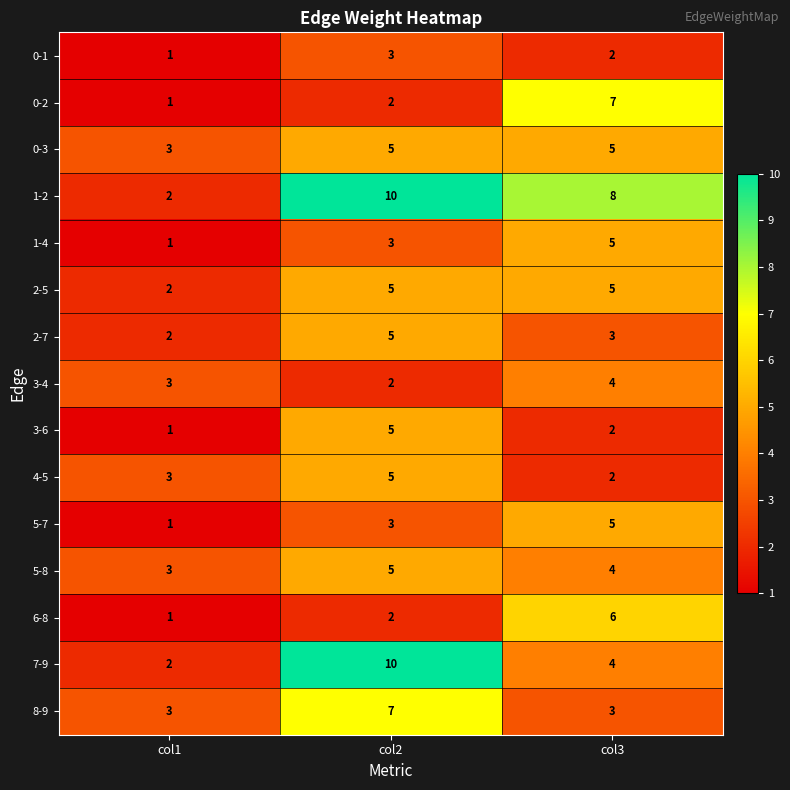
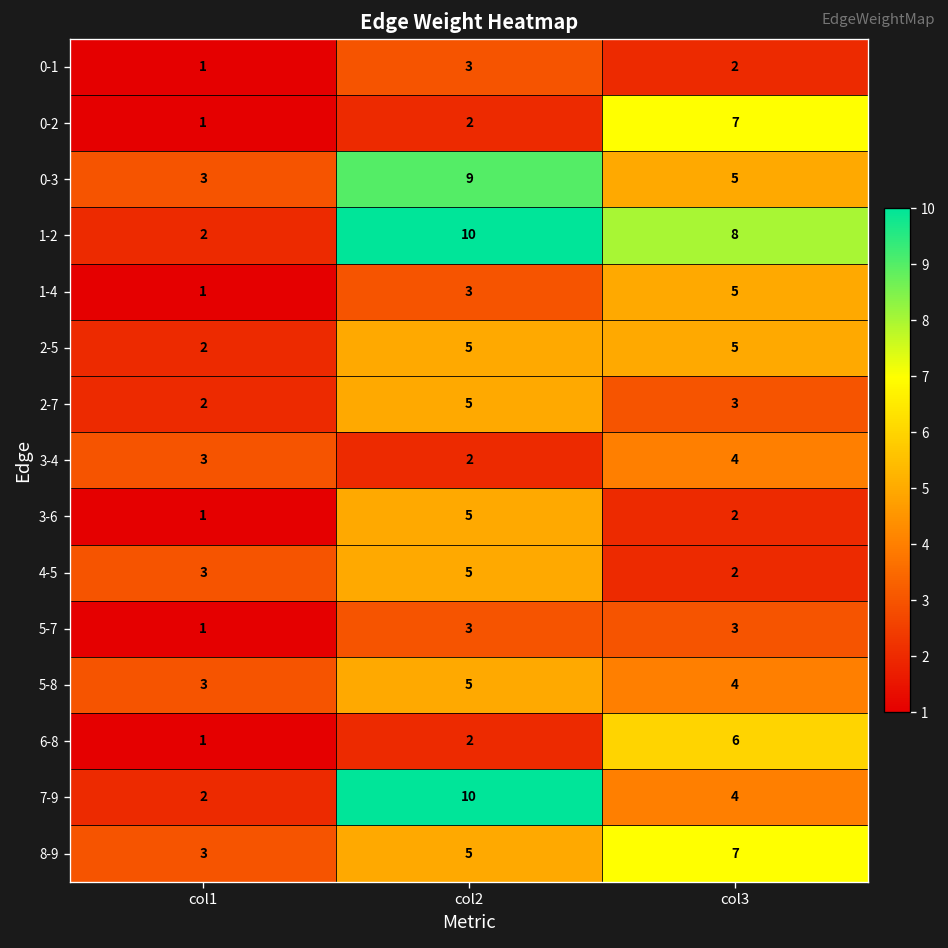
  {
    "0-1": {
      "col1": 1,
      "col2": 3,
      "col3": 2
    },
    "0-2": {
      "col1": 1,
      "col2": 2,
      "col3": 7
    },
    "0-3": {
      "col1": 3,
-     "col2": 5,
+     "col2": 9,
      "col3": 5
    },
    "1-2": {
      "col1": 2,
      "col2": 10,
      "col3": 8
    },
    "1-4": {
      "col1": 1,
      "col2": 3,
      "col3": 5
    },
    "2-5": {
      "col1": 2,
      "col2": 5,
      "col3": 5
    },
    "2-7": {
      "col1": 2,
      "col2": 5,
      "col3": 3
    },
    "3-4": {
      "col1": 3,
      "col2": 2,
      "col3": 4
    },
    "3-6": {
      "col1": 1,
      "col2": 5,
      "col3": 2
    },
    "4-5": {
      "col1": 3,
      "col2": 5,
      "col3": 2
    },
    "5-7": {
      "col1": 1,
      "col2": 3,
-     "col3": 5
+     "col3": 3
    },
    "5-8": {
      "col1": 3,
      "col2": 5,
      "col3": 4
    },
    "6-8": {
      "col1": 1,
      "col2": 2,
      "col3": 6
    },
    "7-9": {
      "col1": 2,
      "col2": 10,
      "col3": 4
    },
    "8-9": {
      "col1": 3,
-     "col2": 7,
-     "col3": 3
+     "col2": 5,
+     "col3": 7
    }
  }
